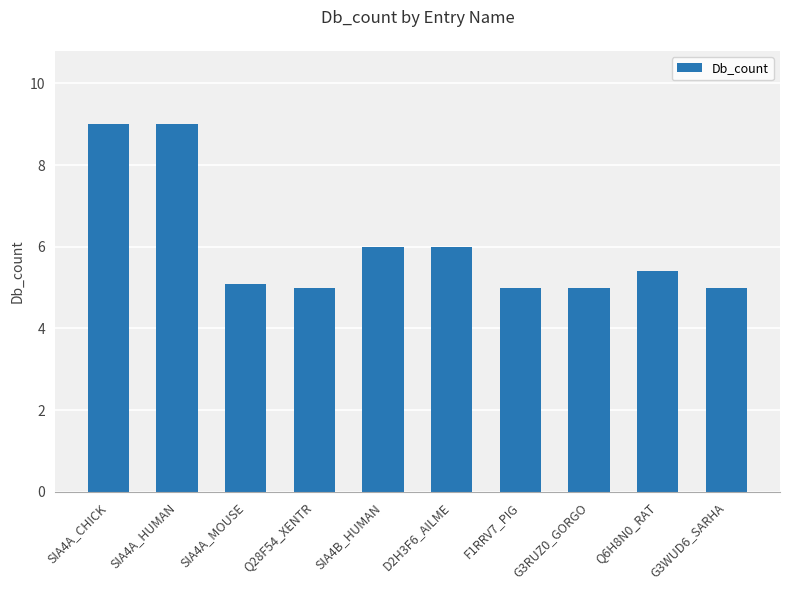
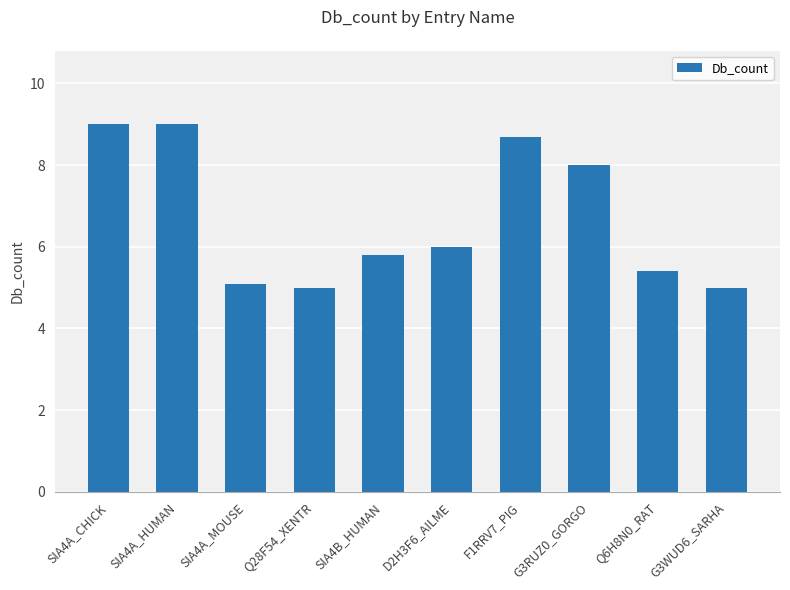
  {
    "SIA4A_CHICK": 9.0,
    "SIA4A_HUMAN": 9.0,
    "SIA4A_MOUSE": 5.1,
    "Q28F54_XENTR": 5.0,
-   "SIA4B_HUMAN": 6.0,
+   "SIA4B_HUMAN": 5.8,
    "D2H3F6_AILME": 6.0,
-   "F1RRV7_PIG": 5.0,
-   "G3RUZ0_GORGO": 5,
+   "F1RRV7_PIG": 8.7,
+   "G3RUZ0_GORGO": 8,
    "Q6H8N0_RAT": 5.4,
    "G3WUD6_SARHA": 5.0
  }
